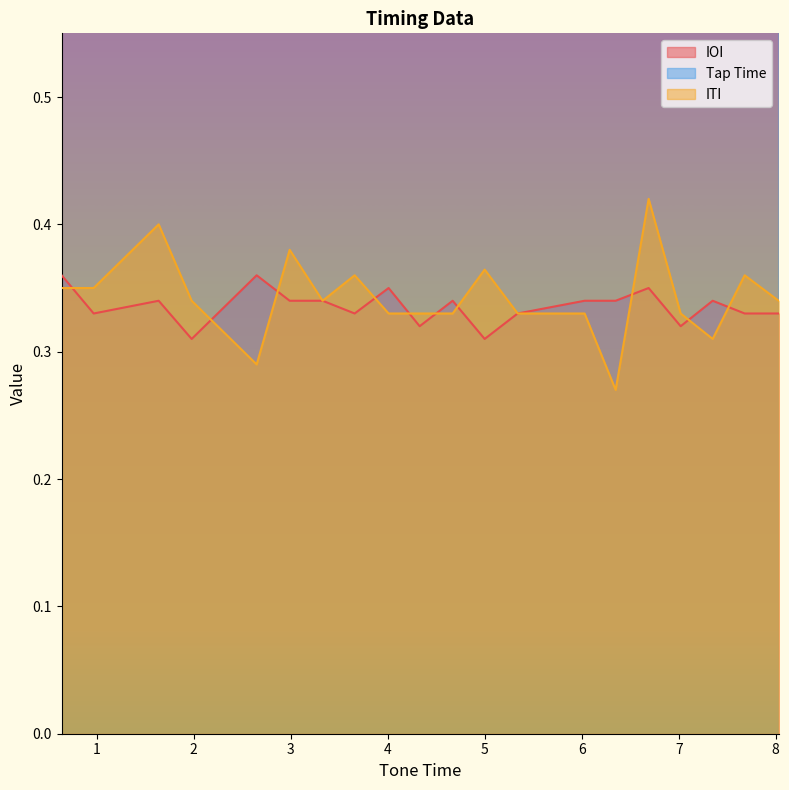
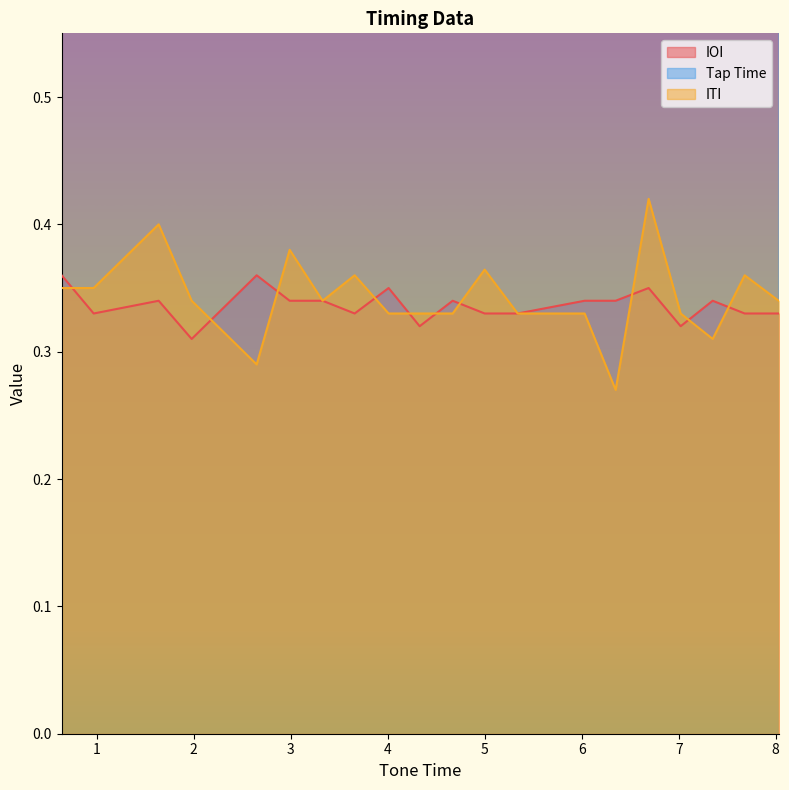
  {
    "IOI": {
-     "5": 0.31
+     "5": 0.33
    },
    "ITI": {
      "5": 0.364
    }
  }
